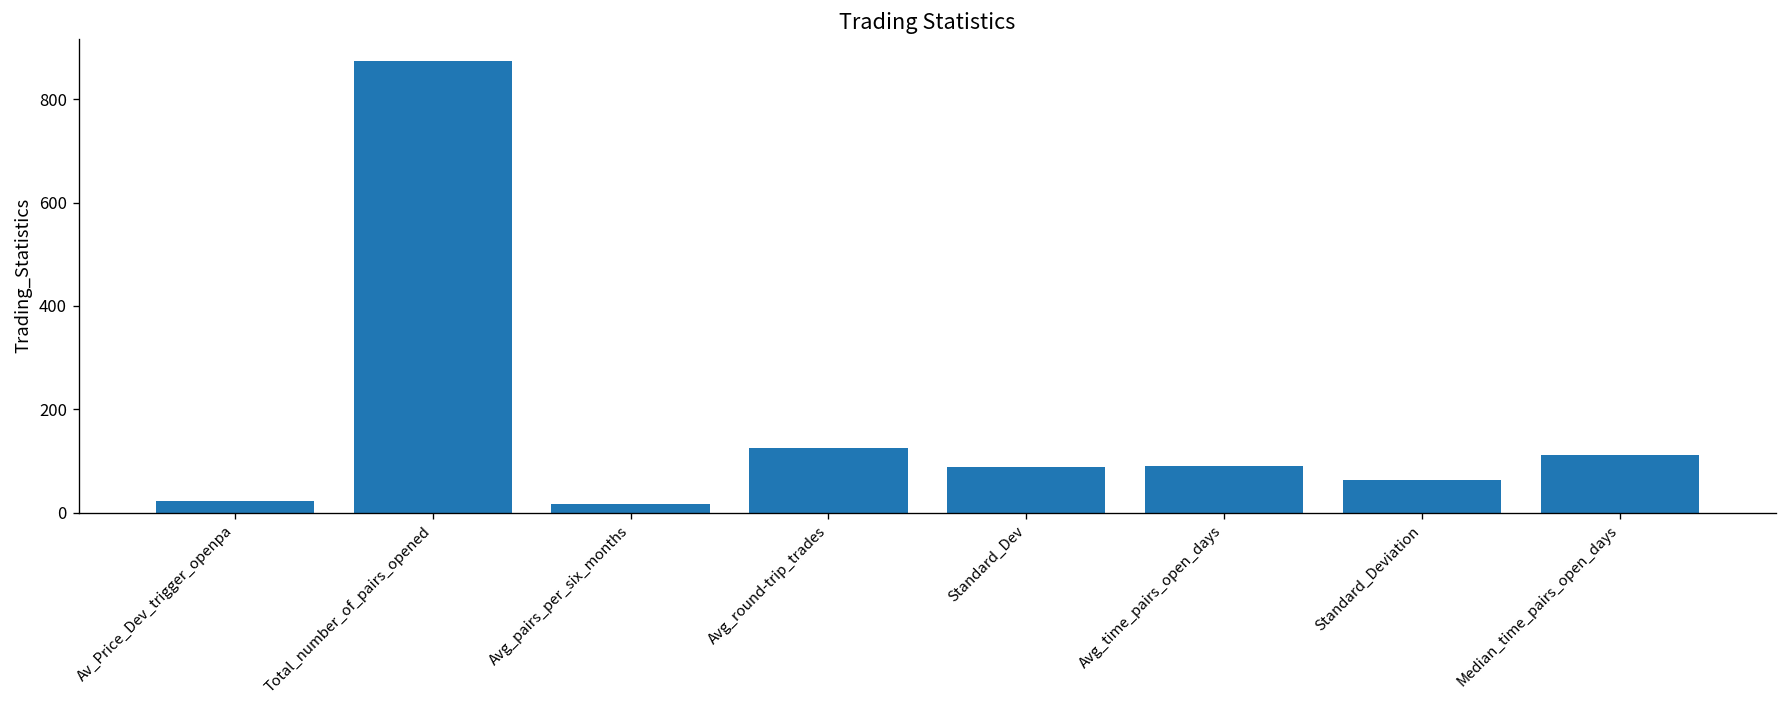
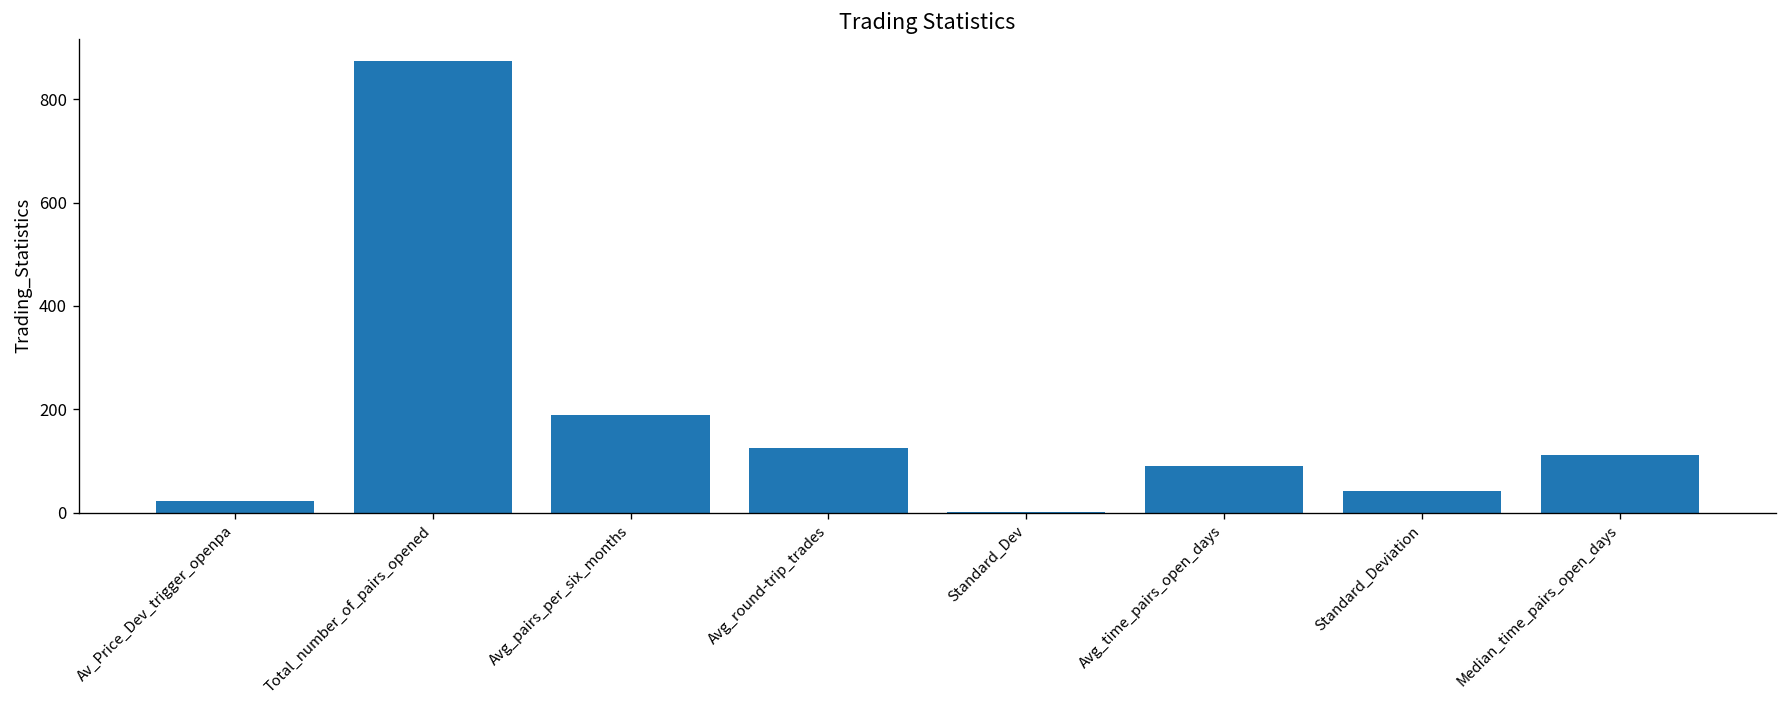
  {
    "Av_Price_Dev_trigger_openpa": 20,
    "Total_number_of_pairs_opened": 870,
-   "Avg_pairs_per_six_months": 20,
+   "Avg_pairs_per_six_months": 190,
    "Avg_round-trip_trades": 130,
-   "Standard_Dev": 90,
+   "Standard_Dev": 0,
    "Avg_time_pairs_open_days": 90,
-   "Standard_Deviation": 60,
+   "Standard_Deviation": 40,
    "Median_time_pairs_open_days": 110
  }
